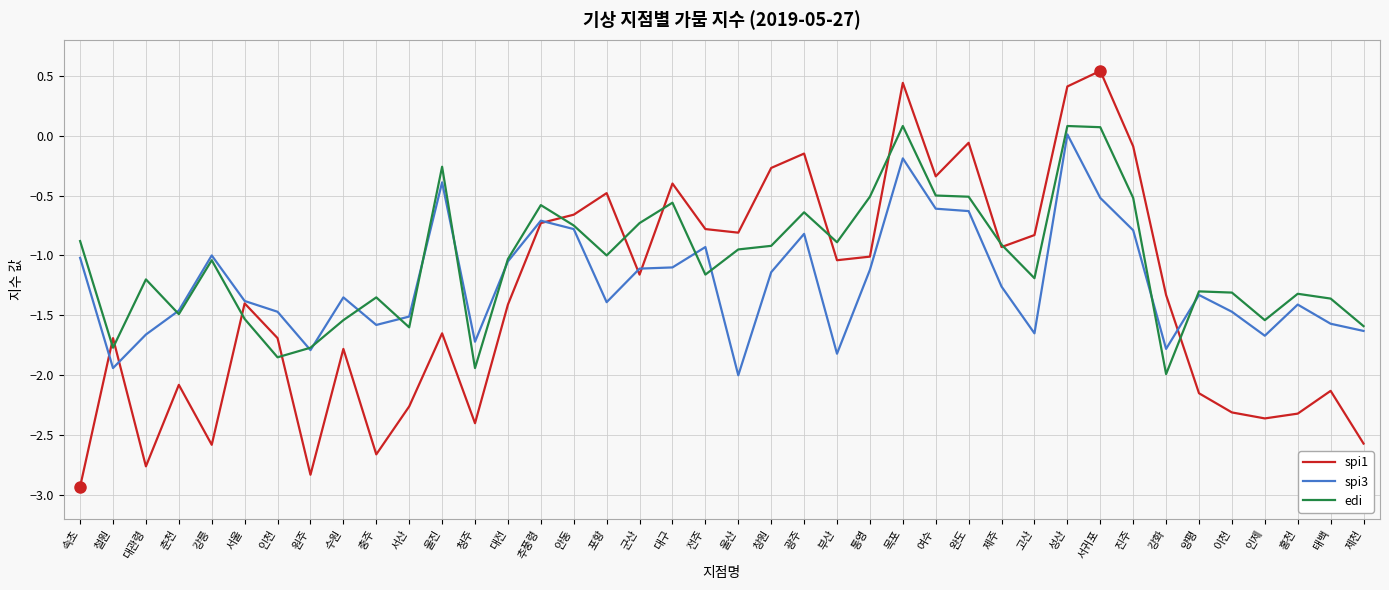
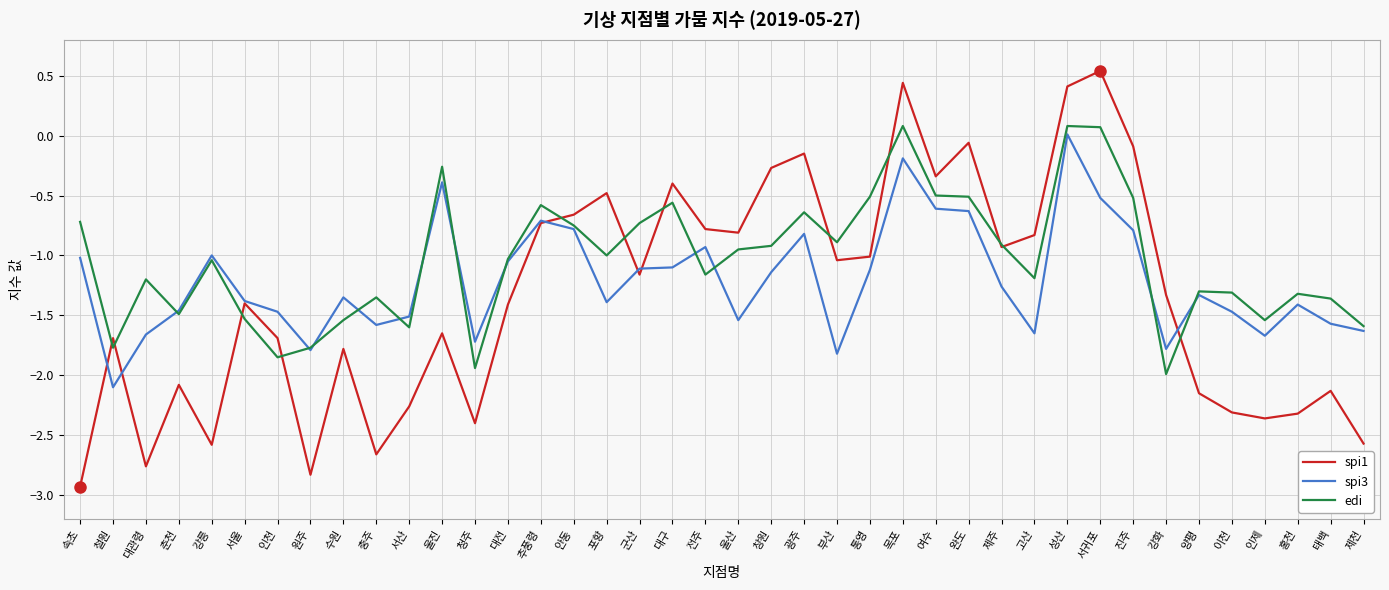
  {
    "spi3": {
      "속초": -1.02,
-     "철원": -1.94,
+     "철원": -2.10,
      "대관령": -1.66,
      "춘천": -1.46,
      "강릉": -1.00,
      "인천": -1.47,
      "수원": -1.35,
      "충주": -1.58,
      "서산": -1.51,
      "울진": -0.39,
      "청주": -1.72,
      "안동": -0.78,
      "포항": -1.39,
      "군산": -1.11,
      "대구": -1.10,
      "전주": -0.93,
-     "울산": -2.00,
+     "울산": -1.54,
      "창원": -1.14,
      "광주": -0.82,
      "부산": -1.82,
      "통영": -1.12,
      "목포": -0.19,
      "여수": -0.61,
      "완도": -0.63,
      "제주": -1.26,
      "고산": -1.65,
      "성산": 0.01,
      "서귀포": -0.52,
      "진주": -0.79,
      "강화": -1.78,
      "양평": -1.33,
      "이천": -1.47,
      "인제": -1.67,
      "홍천": -1.41,
      "태백": -1.57,
      "제천": -1.63
    },
    "edi": {
-     "속초": -0.88,
+     "속초": -0.72,
      "철원": -1.77,
      "대관령": -1.20,
      "춘천": -1.49,
      "강릉": -1.04,
      "서울": -1.53,
      "인천": -1.85,
      "수원": -1.54,
      "충주": -1.35,
      "서산": -1.60,
      "울진": -0.26,
      "청주": -1.94,
      "추풍령": -0.58,
      "안동": -0.75,
      "포항": -1.00,
      "군산": -0.73,
      "대구": -0.56,
      "전주": -1.16,
      "울산": -0.95,
      "창원": -0.92,
      "광주": -0.64,
      "부산": -0.89,
      "통영": -0.51,
      "목포": 0.08,
      "여수": -0.50,
      "완도": -0.51,
      "고산": -1.19,
      "성산": 0.08,
      "서귀포": 0.07,
      "진주": -0.52,
      "강화": -1.99,
      "양평": -1.30,
      "이천": -1.31,
      "인제": -1.54,
      "홍천": -1.32,
      "태백": -1.36,
      "제천": -1.59
    }
  }
